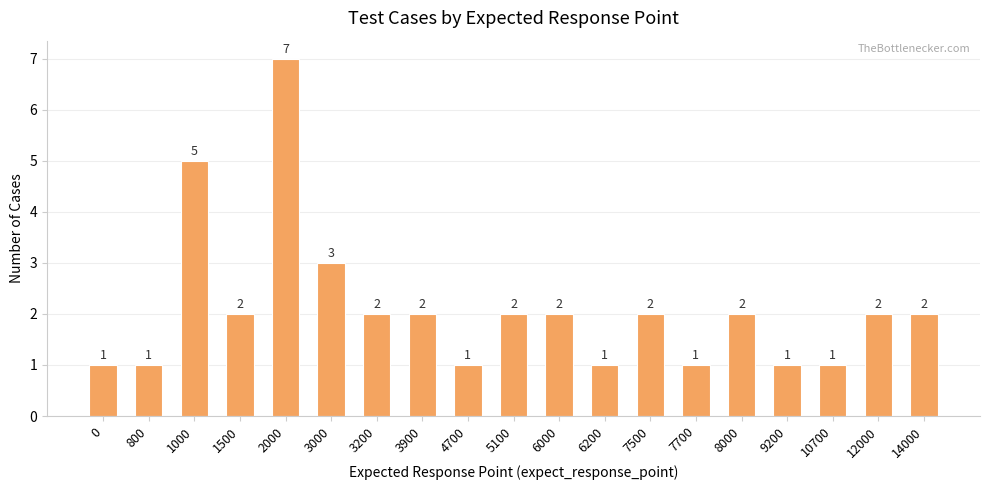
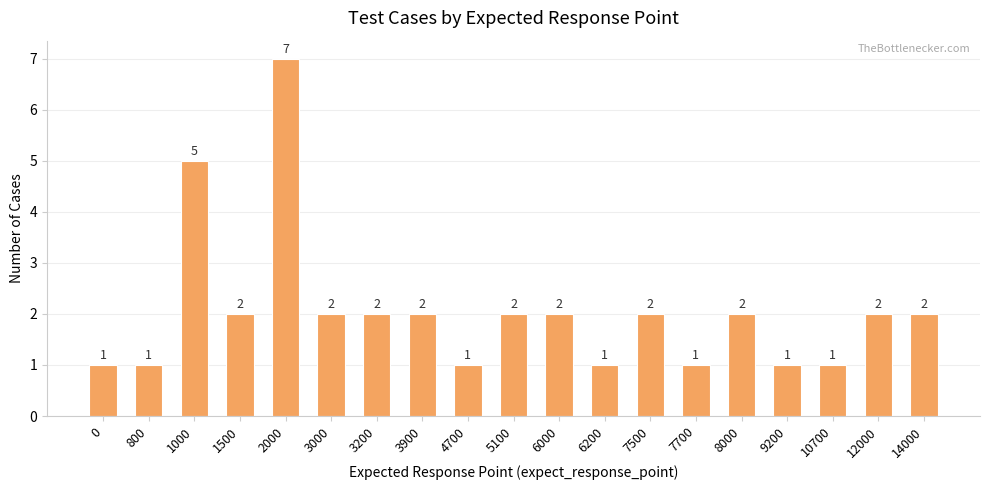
  {
    "0": 1,
    "800": 1,
    "1000": 5,
    "1500": 2,
    "2000": 7,
-   "3000": 3,
+   "3000": 2,
    "3200": 2,
    "3900": 2,
    "4700": 1,
    "5100": 2,
    "6000": 2,
    "6200": 1,
    "7500": 2,
    "7700": 1,
    "8000": 2,
    "9200": 1,
    "10700": 1,
    "12000": 2,
    "14000": 2
  }
